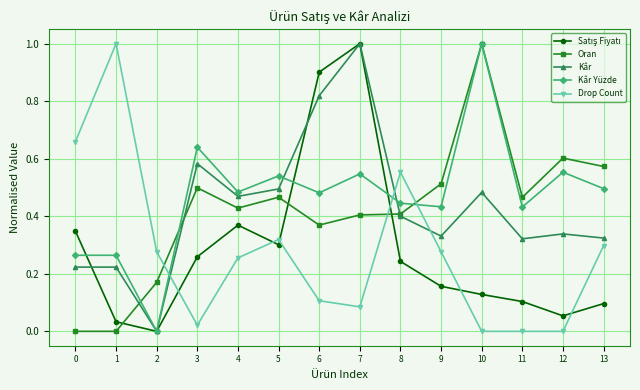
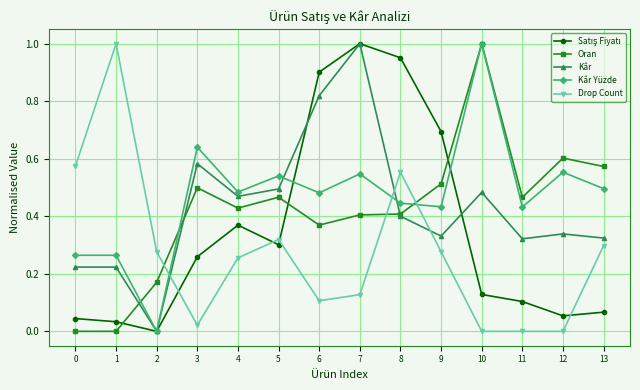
  {
    "Satış Fiyatı": {
-     "0": 0.35,
+     "0": 0.04,
      "1": 0.03,
      "3": 0.26,
      "4": 0.37,
      "5": 0.30,
      "6": 0.90,
-     "8": 0.24,
-     "9": 0.16,
+     "8": 0.95,
+     "9": 0.69,
      "10": 0.13,
      "11": 0.10,
      "12": 0.05,
-     "13": 0.10
+     "13": 0.07
    },
    "Drop Count": {
-     "0": 0.66,
+     "0": 0.57,
      "1": 1.00,
      "2": 0.28,
      "3": 0.02,
      "4": 0.26,
      "5": 0.32,
      "6": 0.11,
-     "7": 0.09,
+     "7": 0.13,
      "8": 0.55,
      "9": 0.28,
      "10": 0.00,
      "11": 0.00,
      "12": 0.00,
      "13": 0.30
    }
  }
